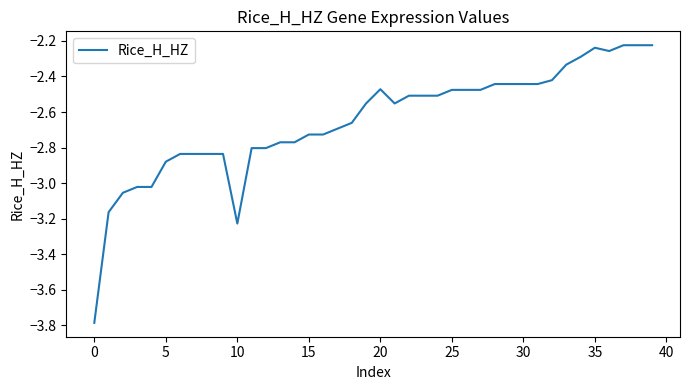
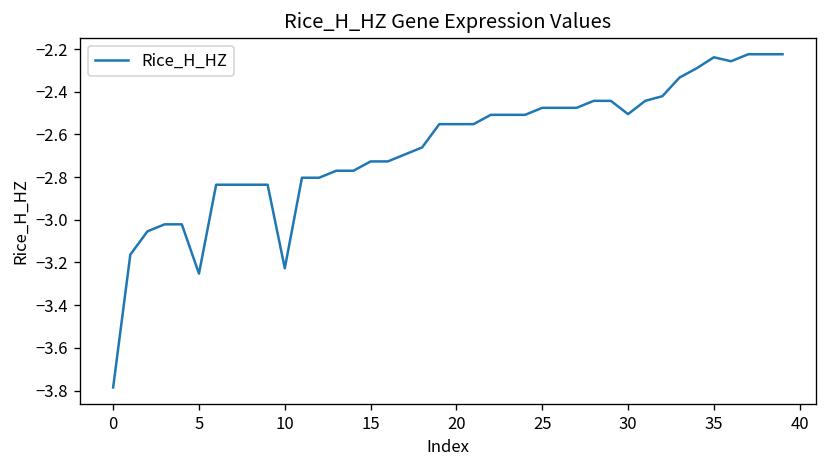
  {
    "0": -3.79,
-   "5": -2.88,
+   "5": -3.25,
    "10": -3.23,
    "15": -2.73,
-   "20": -2.47,
+   "20": -2.55,
    "25": -2.48,
-   "30": -2.44,
+   "30": -2.50,
    "35": -2.24
  }
